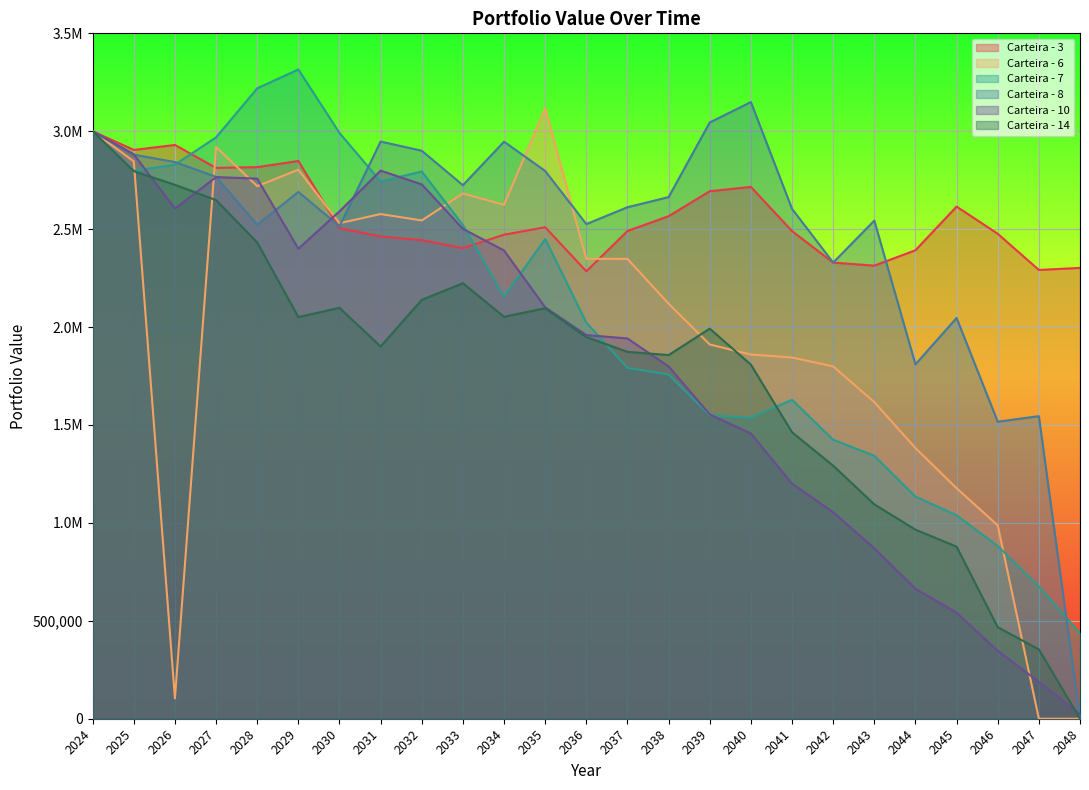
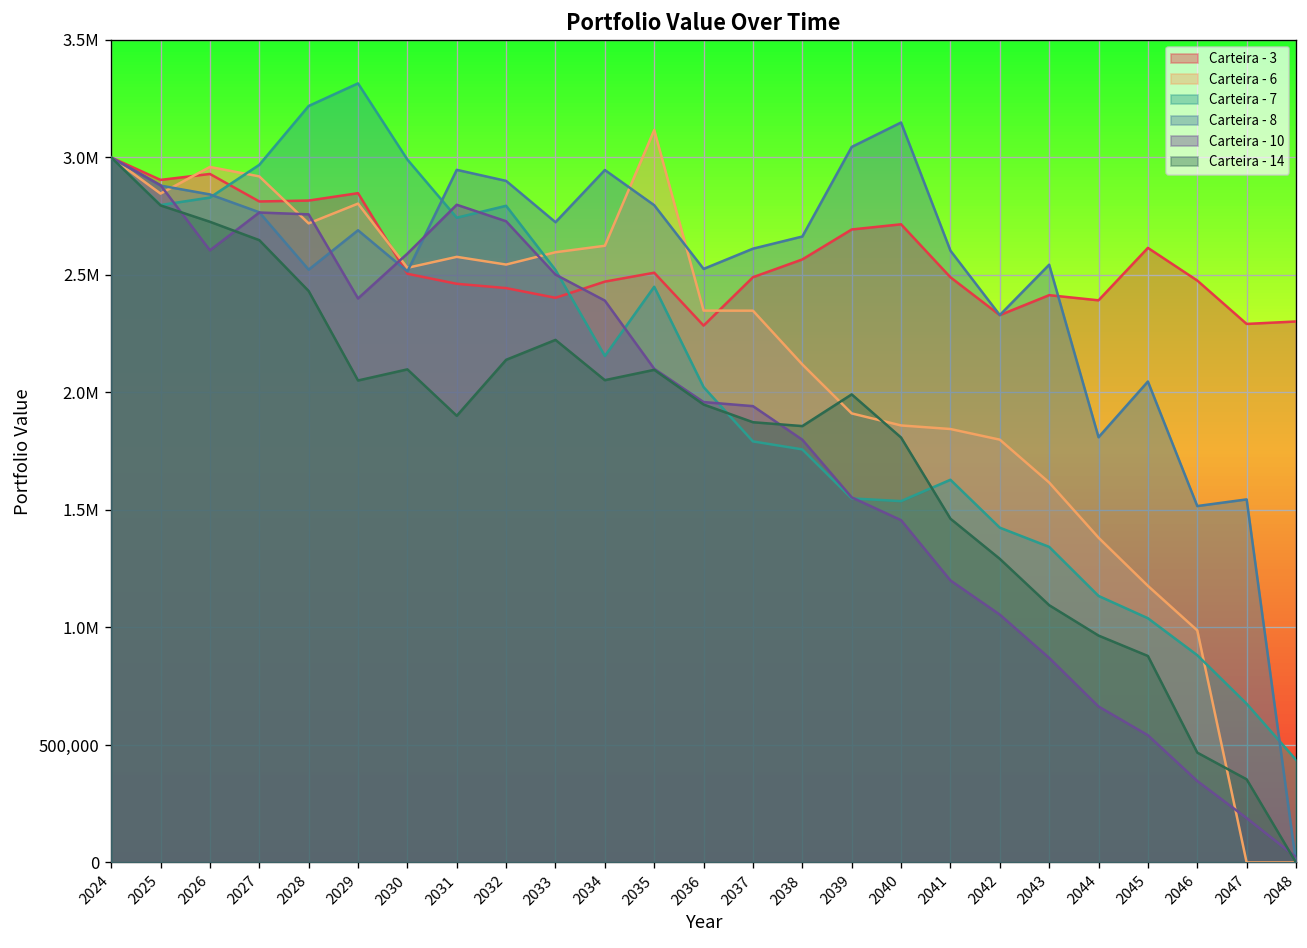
  {
    "Carteira - 3": {
      "2025": "2,900,000",
      "2026": "2,930,000",
      "2027": "2,810,000",
      "2028": "2,820,000",
      "2029": "2,850,000",
      "2031": "2,460,000",
      "2032": "2,440,000",
      "2033": "2,400,000",
      "2034": "2,470,000",
      "2035": "2,510,000",
      "2036": "2,280,000",
      "2037": "2,490,000",
      "2038": "2,570,000",
      "2039": "2,690,000",
      "2040": "2,720,000",
      "2041": "2,490,000",
-     "2043": "2,310,000",
+     "2043": "2,410,000",
      "2044": "2,390,000",
      "2045": "2,620,000",
      "2046": "2,480,000",
      "2047": "2,290,000",
      "2048": "2,300,000"
    },
    "Carteira - 6": {
      "2025": "2,850,000",
-     "2026": "100,000",
+     "2026": "2,960,000",
      "2027": "2,920,000",
      "2028": "2,720,000",
      "2029": "2,800,000",
      "2030": "2,530,000",
      "2031": "2,580,000",
      "2032": "2,540,000",
-     "2033": "2,680,000",
+     "2033": "2,600,000",
      "2034": "2,620,000",
      "2035": "3,120,000",
      "2036": "2,350,000",
      "2037": "2,350,000",
      "2038": "2,120,000",
      "2039": "1,910,000",
      "2040": "1,860,000",
      "2041": "1,840,000",
      "2042": "1,800,000",
      "2043": "1,620,000",
      "2044": "1,380,000",
      "2045": "1,180,000",
      "2046": "990,000",
      "2047": "0"
    }
  }
